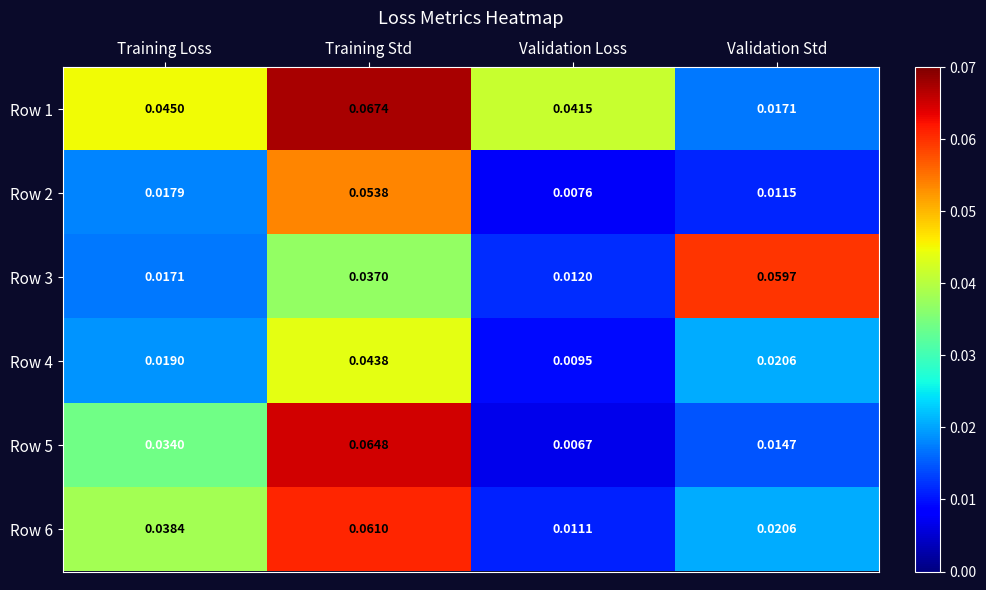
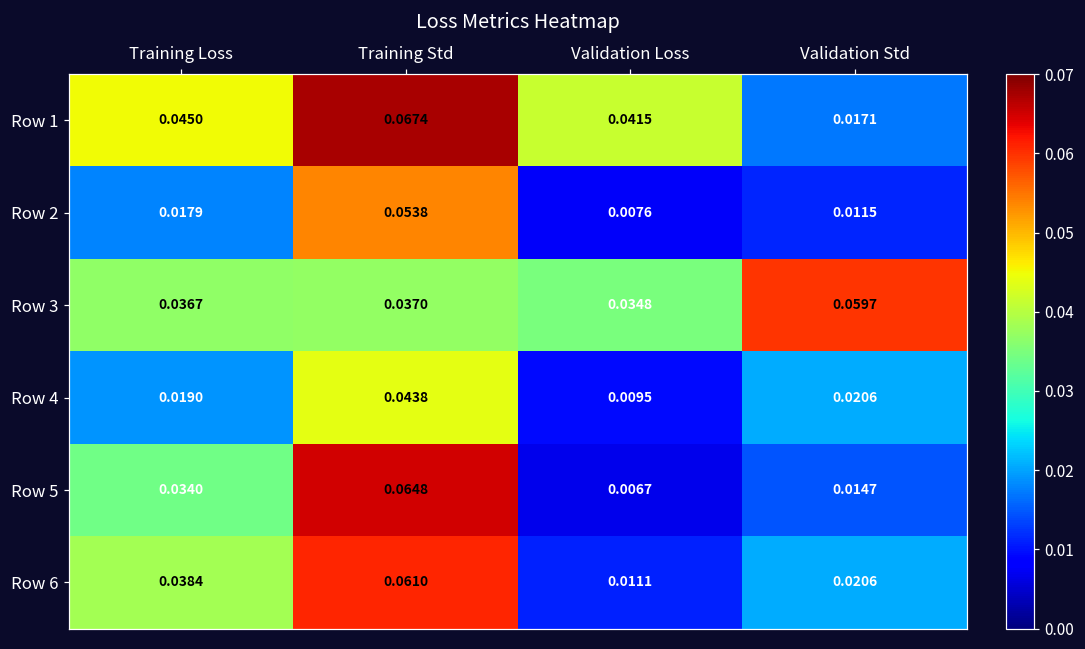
  {
    "Row 1": {
      "Training Loss": 0.0450,
      "Training Std": 0.0674,
      "Validation Loss": 0.0415,
      "Validation Std": 0.0171
    },
    "Row 2": {
      "Training Loss": 0.0179,
      "Training Std": 0.0538,
      "Validation Loss": 0.0076,
      "Validation Std": 0.0115
    },
    "Row 3": {
-     "Training Loss": 0.0171,
+     "Training Loss": 0.0367,
      "Training Std": 0.0370,
-     "Validation Loss": 0.0120,
+     "Validation Loss": 0.0348,
      "Validation Std": 0.0597
    },
    "Row 4": {
      "Training Loss": 0.0190,
      "Training Std": 0.0438,
      "Validation Loss": 0.0095,
      "Validation Std": 0.0206
    },
    "Row 5": {
      "Training Loss": 0.0340,
      "Training Std": 0.0648,
      "Validation Loss": 0.0067,
      "Validation Std": 0.0147
    },
    "Row 6": {
      "Training Loss": 0.0384,
      "Training Std": 0.0610,
      "Validation Loss": 0.0111,
      "Validation Std": 0.0206
    }
  }
